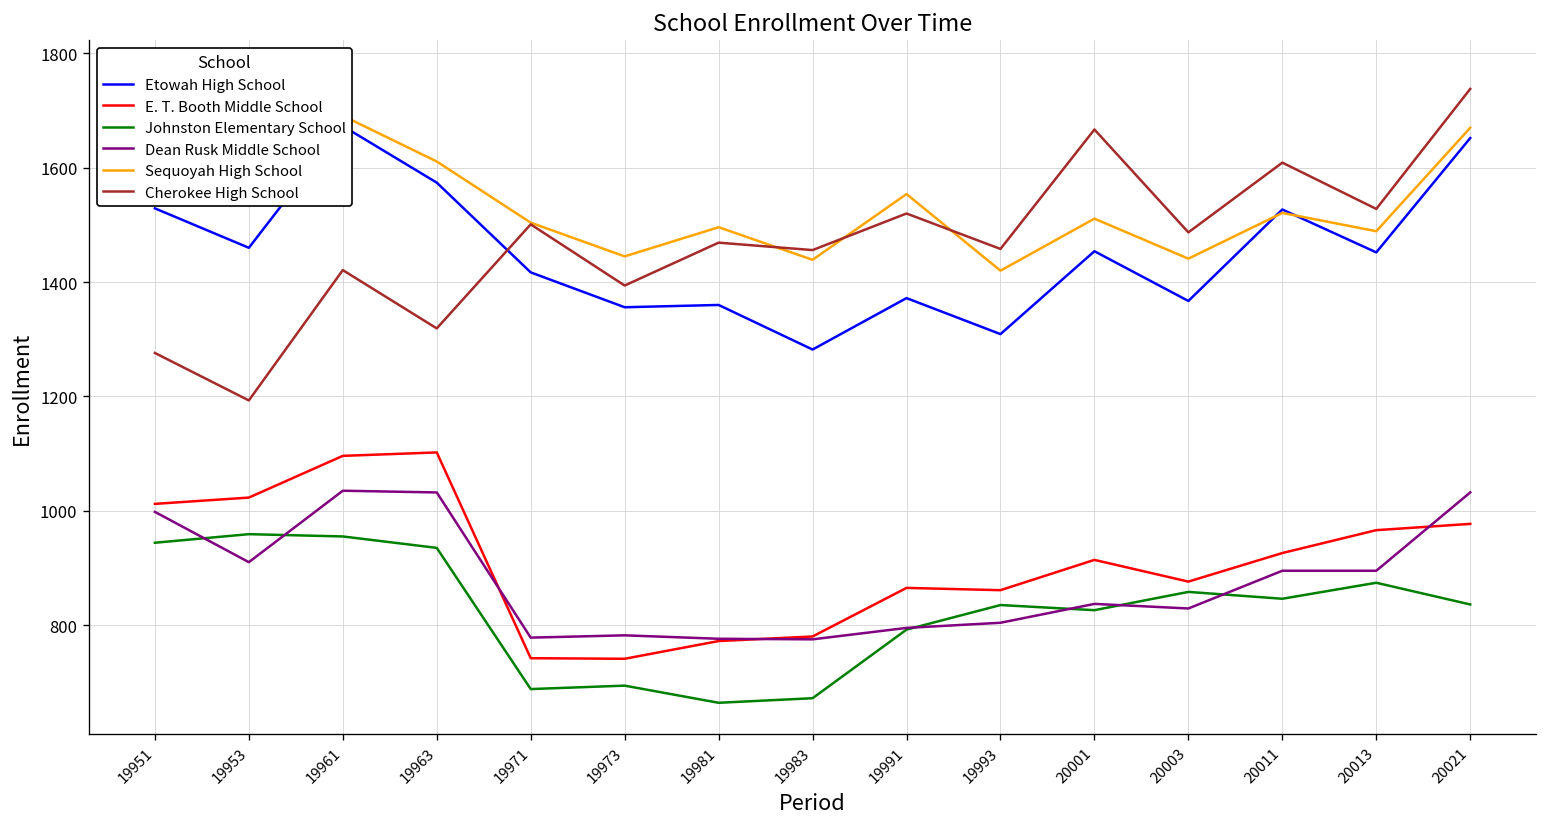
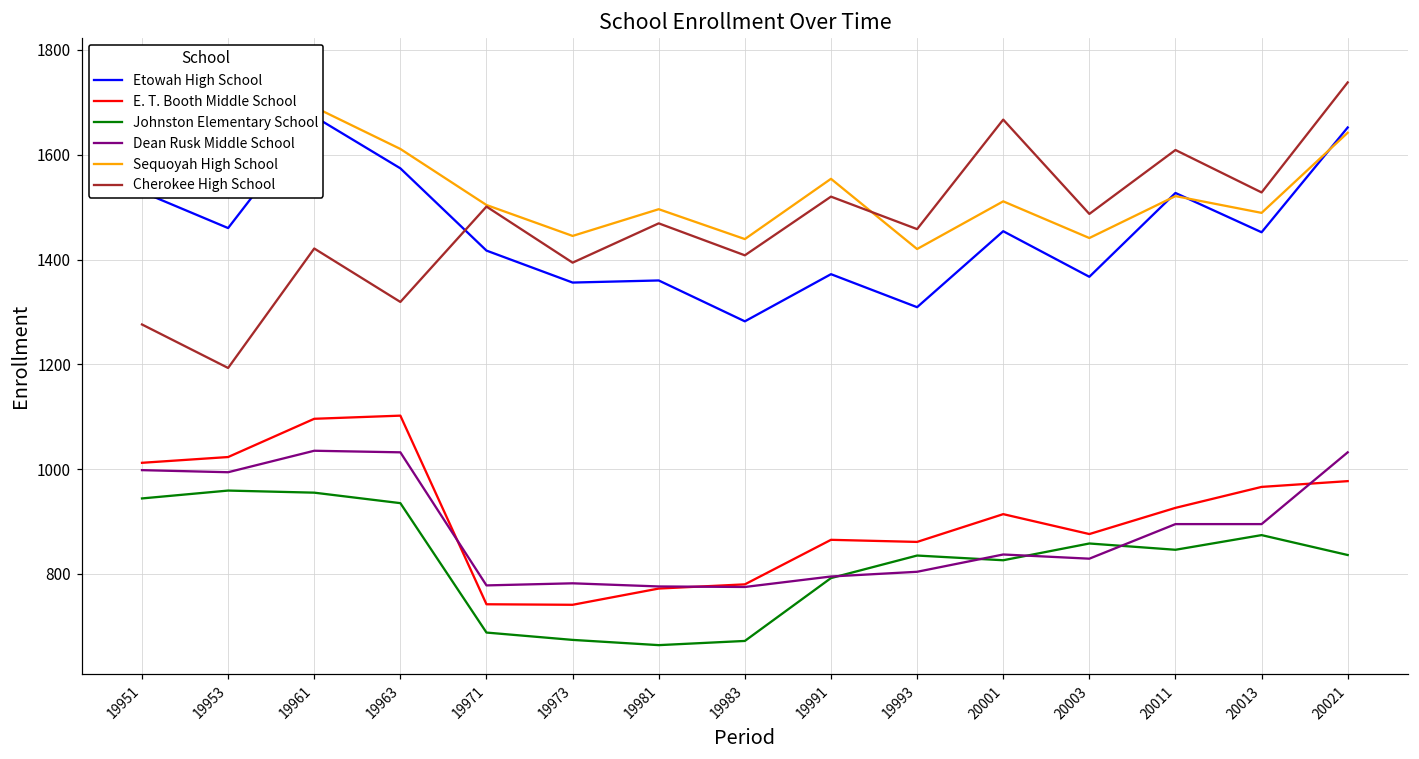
  {
    "Etowah High School": {
      "19953": 1460,
      "19963": 1570,
      "19971": 1420,
      "19973": 1360,
      "19981": 1360,
      "19983": 1280,
      "19991": 1370,
      "19993": 1310,
      "20001": 1450,
      "20003": 1370,
      "20011": 1530,
      "20013": 1450,
      "20021": 1650
    },
    "E. T. Booth Middle School": {
      "19951": 1010,
      "19953": 1020,
      "19961": 1100,
      "19963": 1100,
      "19971": 740,
      "19973": 740,
      "19991": 870,
      "19993": 860,
      "20001": 910,
      "20003": 880,
      "20011": 930,
      "20013": 970,
      "20021": 980
    },
    "Johnston Elementary School": {
      "19951": 940,
      "19953": 960,
      "19961": 960,
      "19963": 940,
      "19971": 690,
-     "19973": 690,
+     "19973": 670,
      "19981": 660,
      "19983": 670,
      "19993": 840,
      "20001": 830,
      "20003": 860,
      "20011": 850,
      "20013": 870,
      "20021": 840
    },
    "Dean Rusk Middle School": {
      "19951": 1000,
-     "19953": 910,
+     "19953": 990,
      "19961": 1040,
      "19963": 1030,
      "19971": 780,
      "19973": 780,
      "19993": 800,
      "20001": 840,
      "20003": 830,
      "20011": 900,
      "20013": 900,
      "20021": 1030
    },
    "Sequoyah High School": {
      "19963": 1610,
      "19973": 1450,
      "19981": 1500,
      "19983": 1440,
      "19991": 1550,
      "19993": 1420,
      "20001": 1510,
      "20003": 1440,
      "20011": 1520,
      "20013": 1490,
-     "20021": 1670
+     "20021": 1640
    },
    "Cherokee High School": {
      "19951": 1280,
      "19953": 1190,
      "19961": 1420,
      "19963": 1320,
      "19973": 1390,
      "19981": 1470,
-     "19983": 1460,
+     "19983": 1410,
      "19991": 1520,
      "19993": 1460,
      "20001": 1670,
      "20003": 1490,
      "20011": 1610,
      "20013": 1530,
      "20021": 1740
    }
  }
